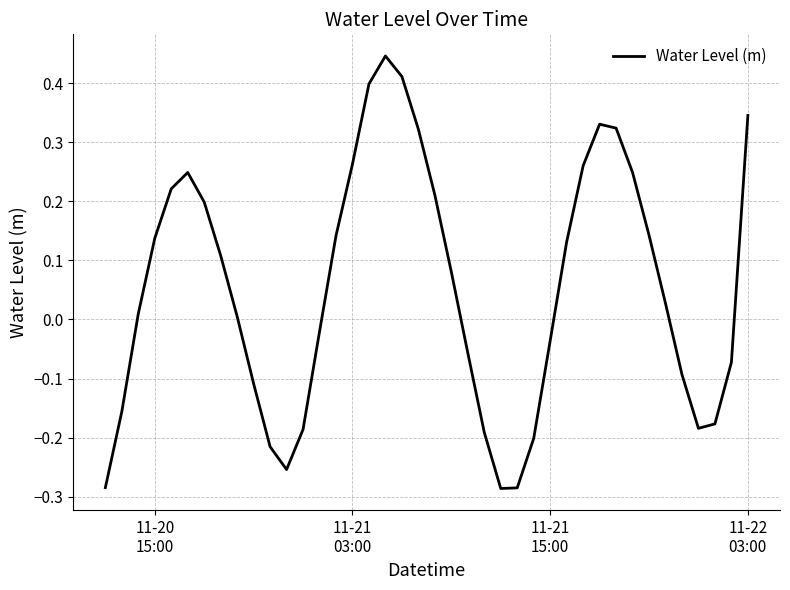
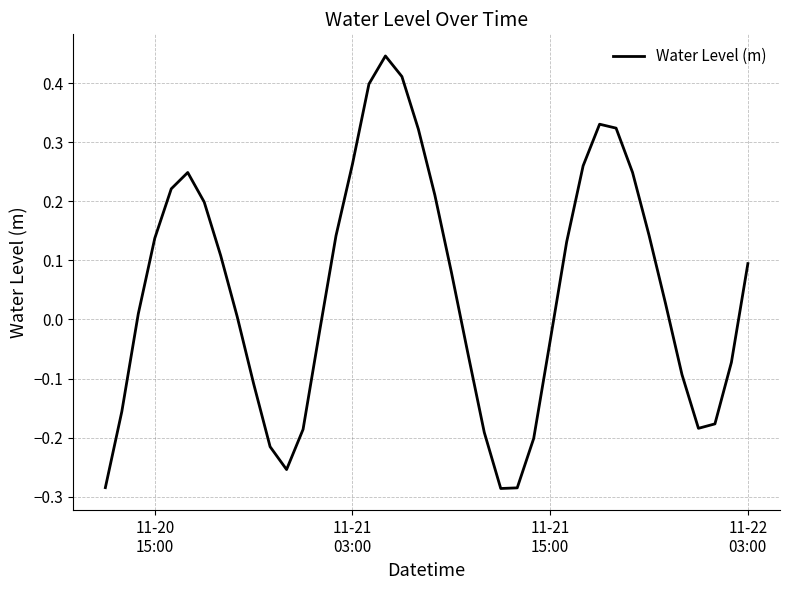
  {
    "11-20 15:00": 0.14,
    "11-21 03:00": 0.26,
    "11-21 15:00": -0.04,
-   "11-22 03:00": 0.35
+   "11-22 03:00": 0.09
  }
